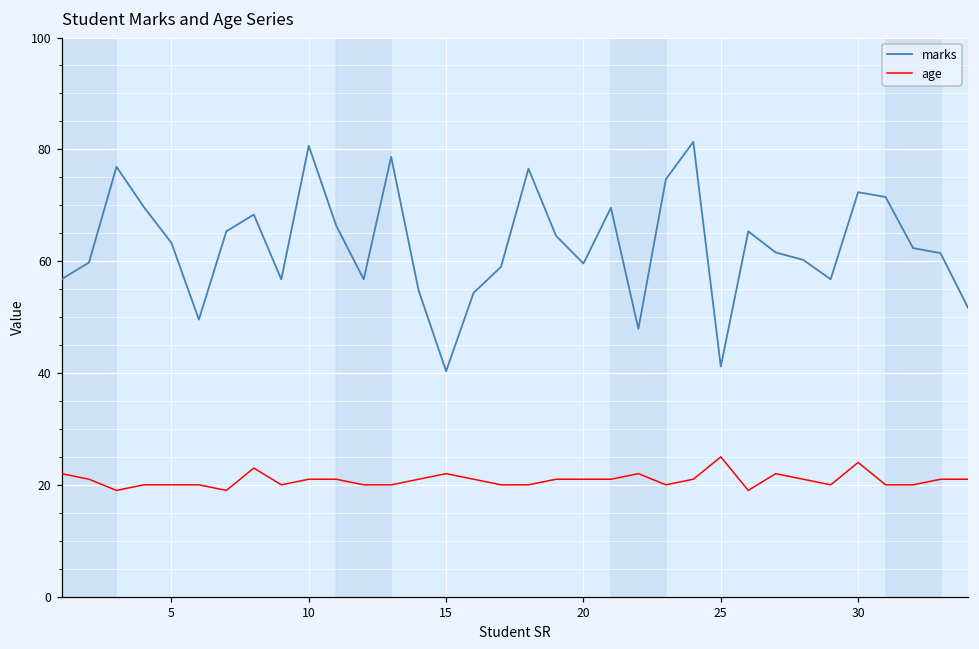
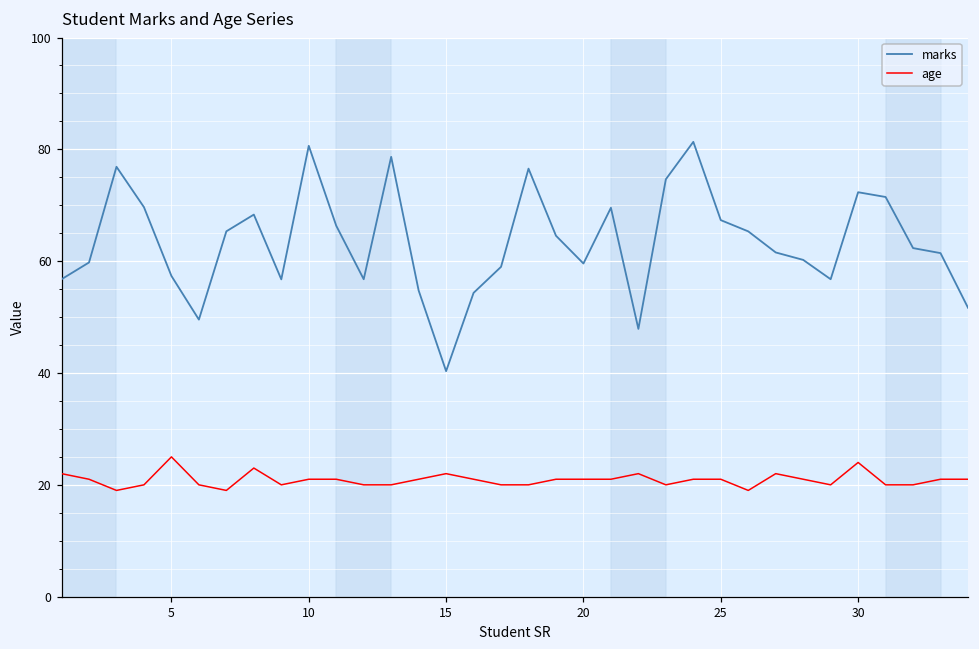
  {
    "marks": {
-     "5": 63,
+     "5": 57,
      "10": 81,
      "15": 40,
      "20": 60,
-     "25": 41,
+     "25": 67,
      "30": 72
    },
    "age": {
-     "5": 20,
+     "5": 25,
      "10": 21,
      "15": 22,
      "20": 21,
-     "25": 25,
+     "25": 21,
      "30": 24
    }
  }
